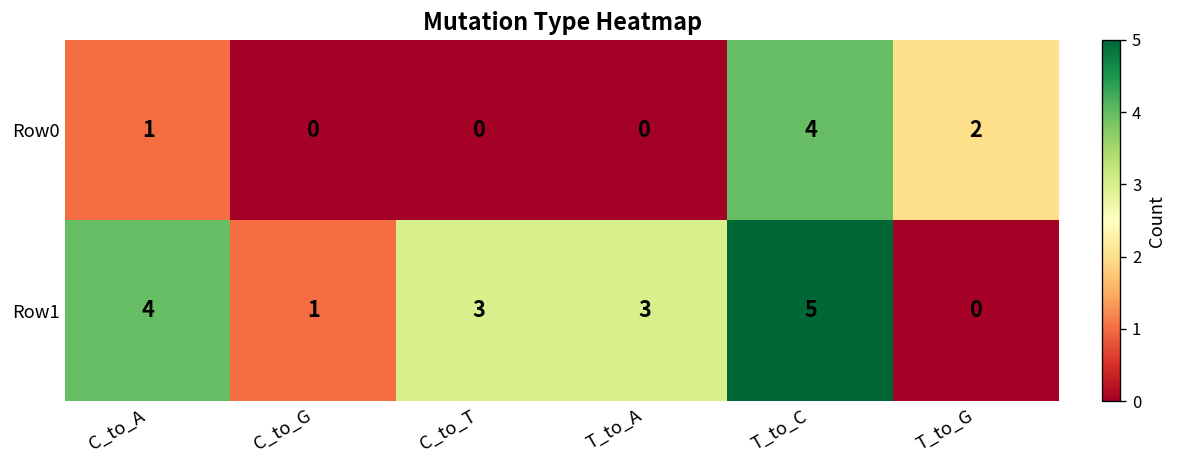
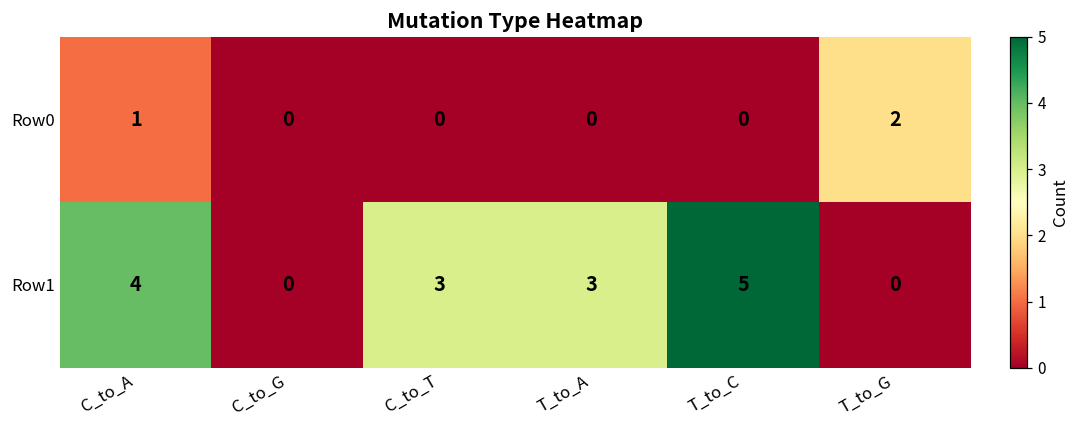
  {
    "Row0": {
      "C_to_A": 1,
      "C_to_G": 0,
      "C_to_T": 0,
      "T_to_A": 0,
-     "T_to_C": 4,
+     "T_to_C": 0,
      "T_to_G": 2
    },
    "Row1": {
      "C_to_A": 4,
-     "C_to_G": 1,
+     "C_to_G": 0,
      "C_to_T": 3,
      "T_to_A": 3,
      "T_to_C": 5,
      "T_to_G": 0
    }
  }
